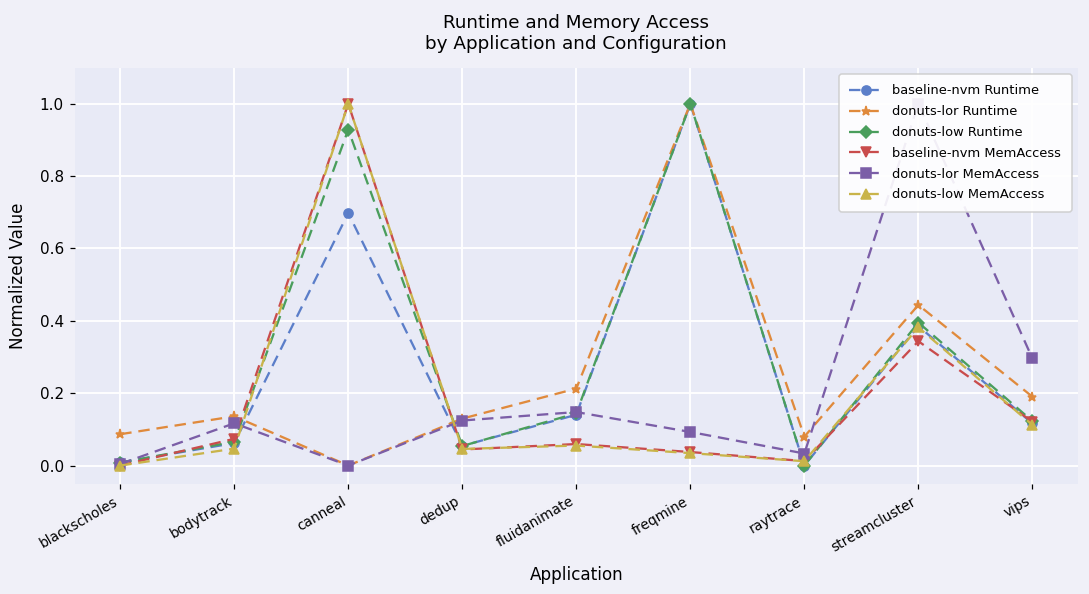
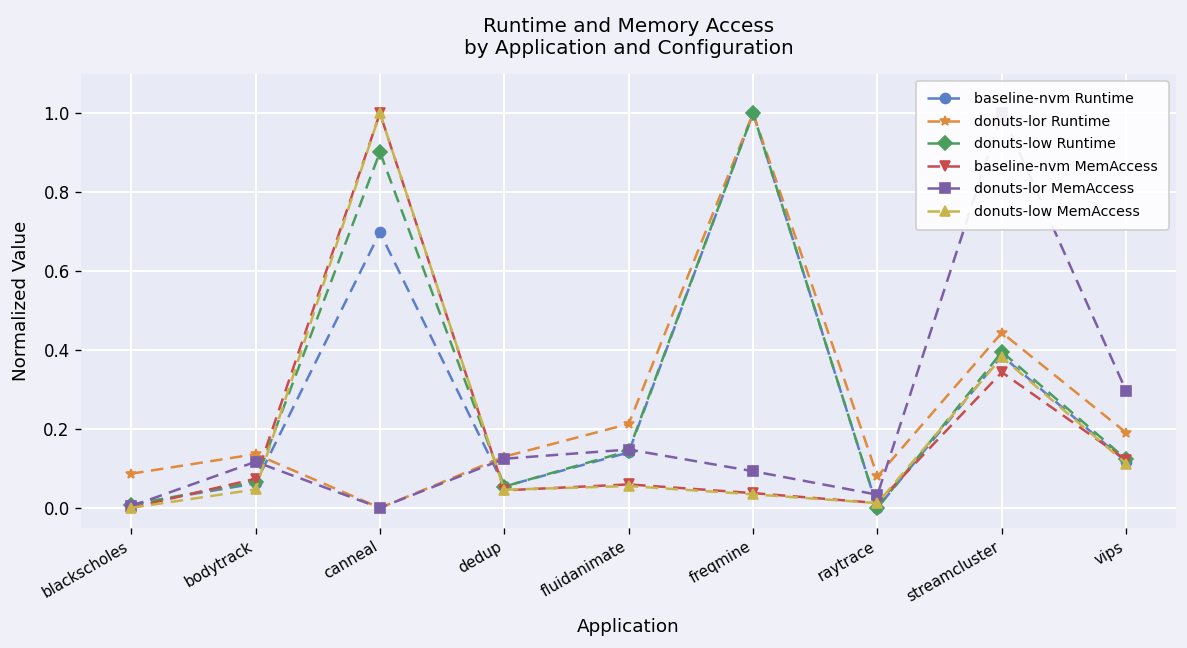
  {
    "donuts-low Runtime": {
-     "canneal": 0.93,
+     "canneal": 0.90,
      "streamcluster": 0.40
    },
    "baseline-nvm MemAccess": {
      "bodytrack": 0.07,
      "streamcluster": 0.34
    }
  }
